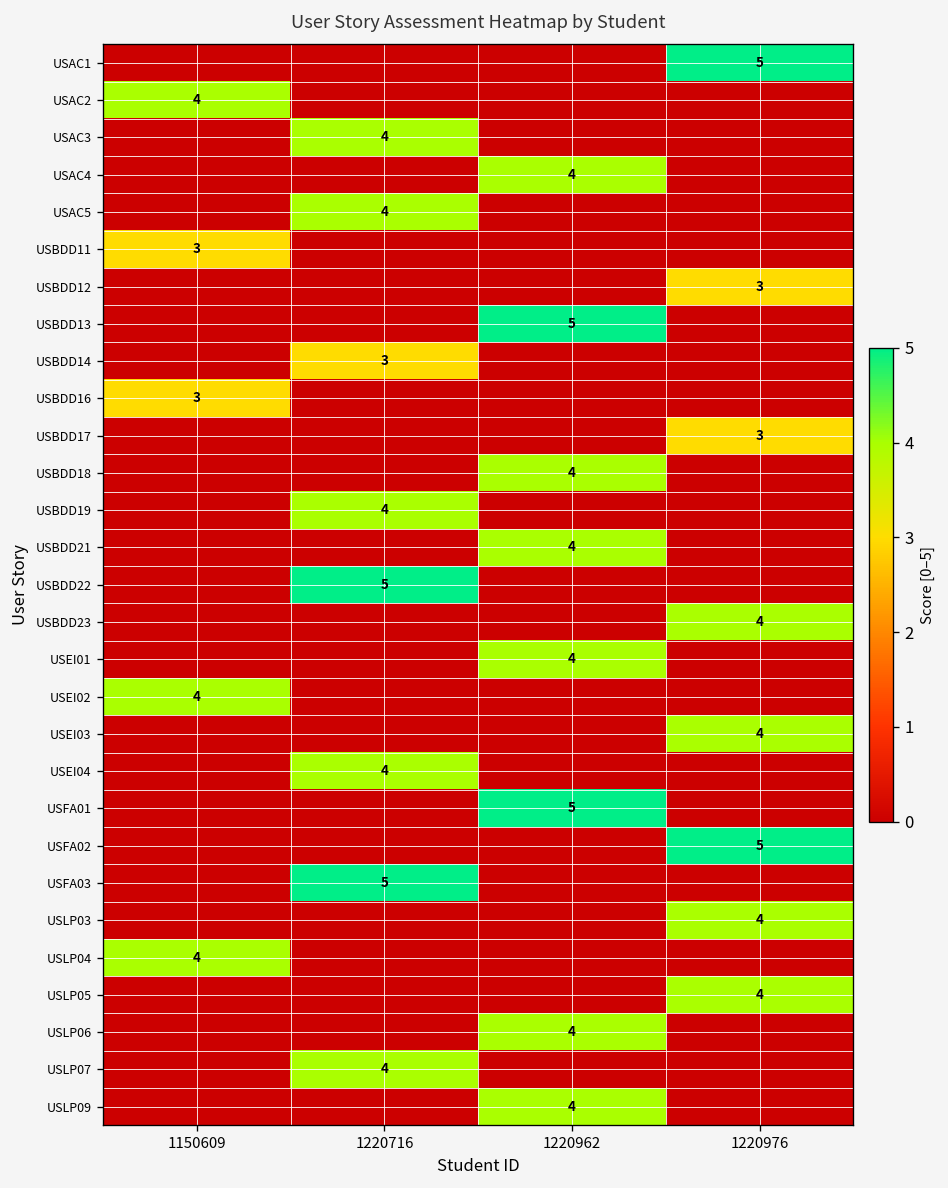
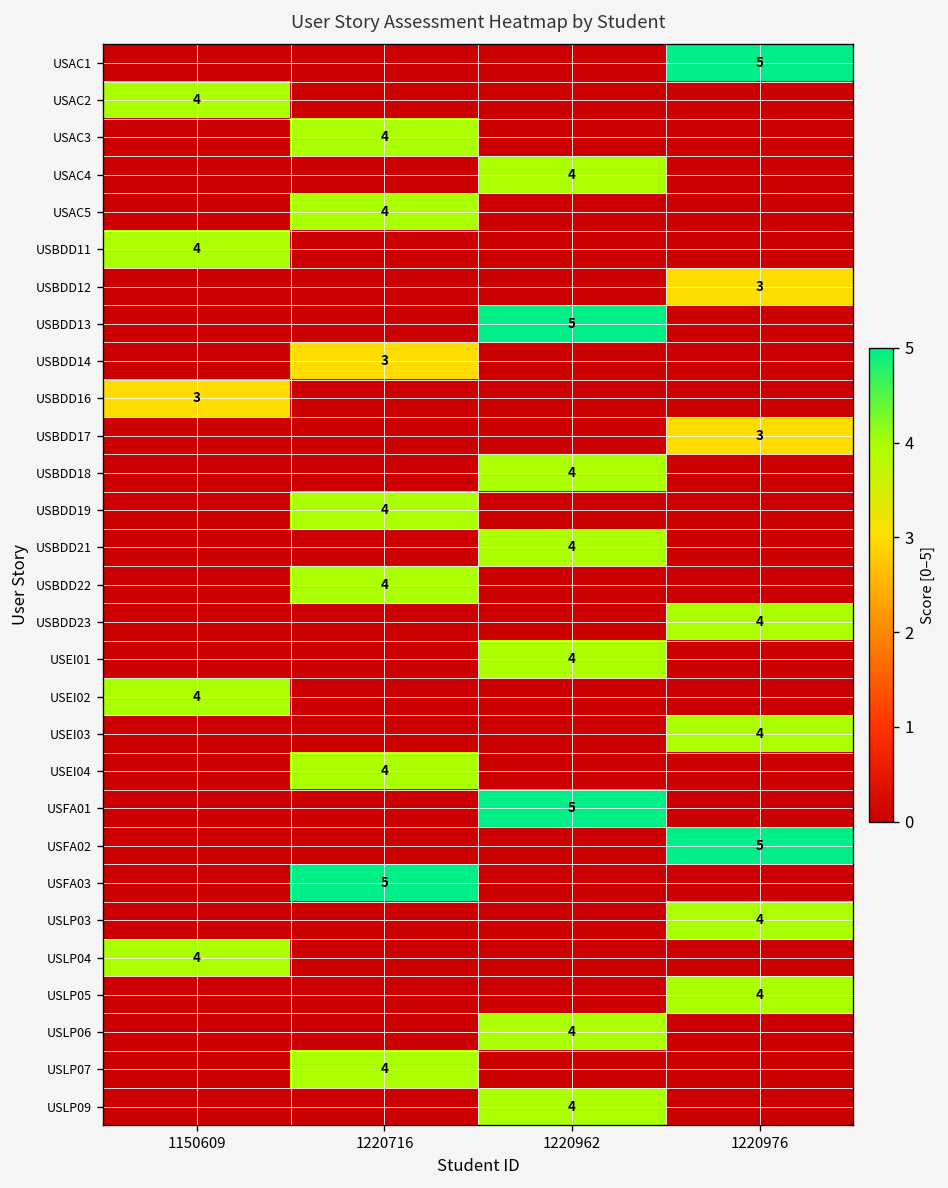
  {
    "USAC1": {
      "1220976": 5
    },
    "USAC2": {
      "1150609": 4
    },
    "USAC3": {
      "1220716": 4
    },
    "USAC4": {
      "1220962": 4
    },
    "USAC5": {
      "1220716": 4
    },
    "USBDD11": {
-     "1150609": 3
+     "1150609": 4
    },
    "USBDD12": {
      "1220976": 3
    },
    "USBDD13": {
      "1220962": 5
    },
    "USBDD14": {
      "1220716": 3
    },
    "USBDD16": {
      "1150609": 3
    },
    "USBDD17": {
      "1220976": 3
    },
    "USBDD18": {
      "1220962": 4
    },
    "USBDD19": {
      "1220716": 4
    },
    "USBDD21": {
      "1220962": 4
    },
    "USBDD22": {
-     "1220716": 5
+     "1220716": 4
    },
    "USBDD23": {
      "1220976": 4
    },
    "USEI01": {
      "1220962": 4
    },
    "USEI02": {
      "1150609": 4
    },
    "USEI03": {
      "1220976": 4
    },
    "USEI04": {
      "1220716": 4
    },
    "USFA01": {
      "1220962": 5
    },
    "USFA02": {
      "1220976": 5
    },
    "USFA03": {
      "1220716": 5
    },
    "USLP03": {
      "1220976": 4
    },
    "USLP04": {
      "1150609": 4
    },
    "USLP05": {
      "1220976": 4
    },
    "USLP06": {
      "1220962": 4
    },
    "USLP07": {
      "1220716": 4
    },
    "USLP09": {
      "1220962": 4
    }
  }
